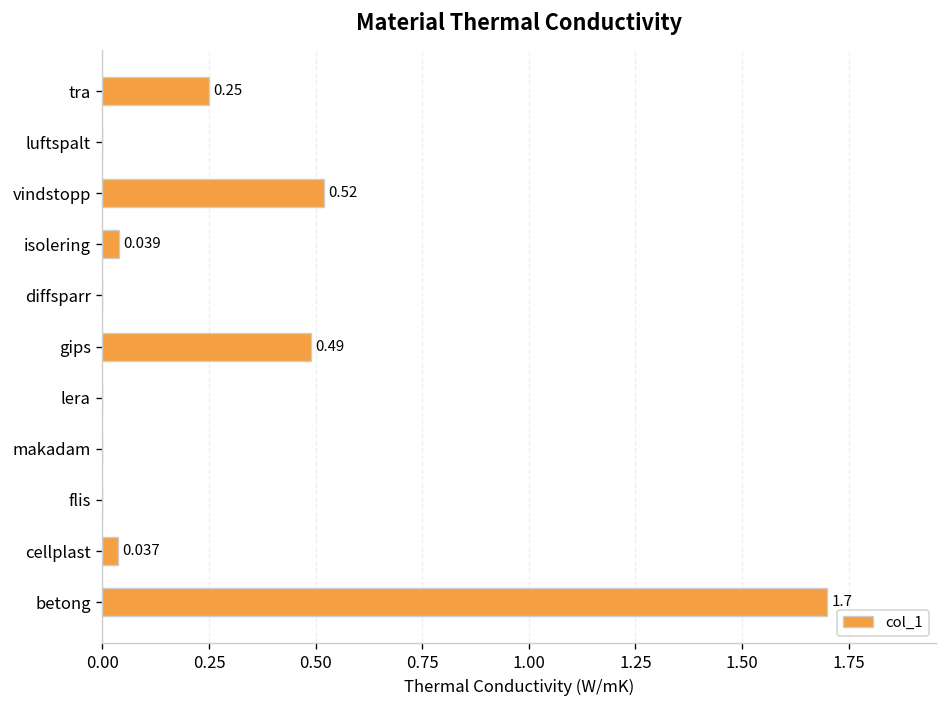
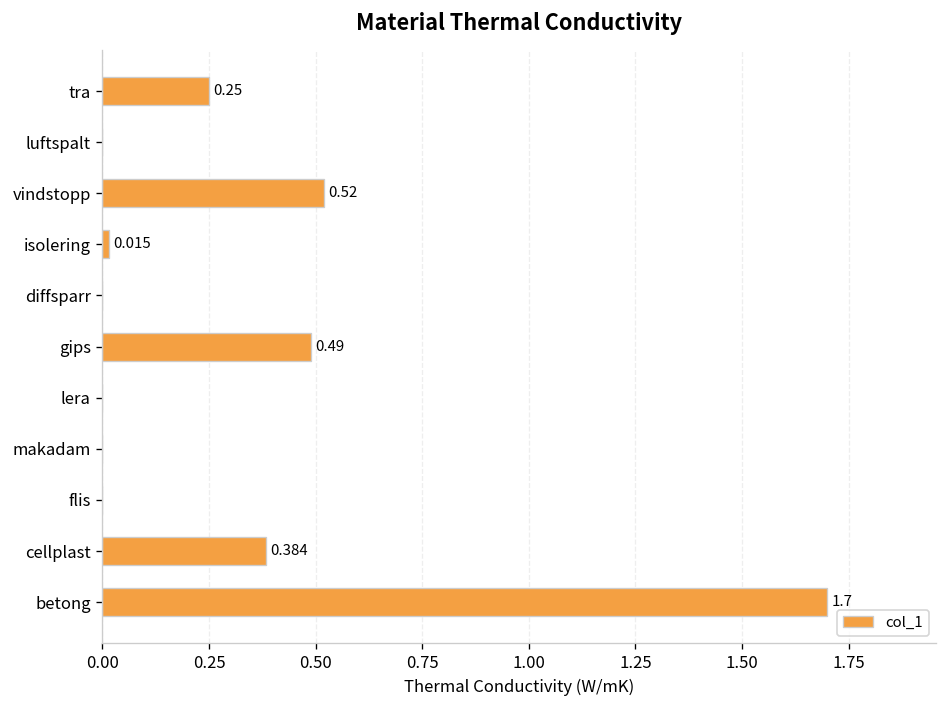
  {
    "tra": 0.25,
    "vindstopp": 0.52,
-   "isolering": 0.039,
+   "isolering": 0.015,
    "gips": 0.49,
-   "cellplast": 0.037
+   "cellplast": 0.384
  }
